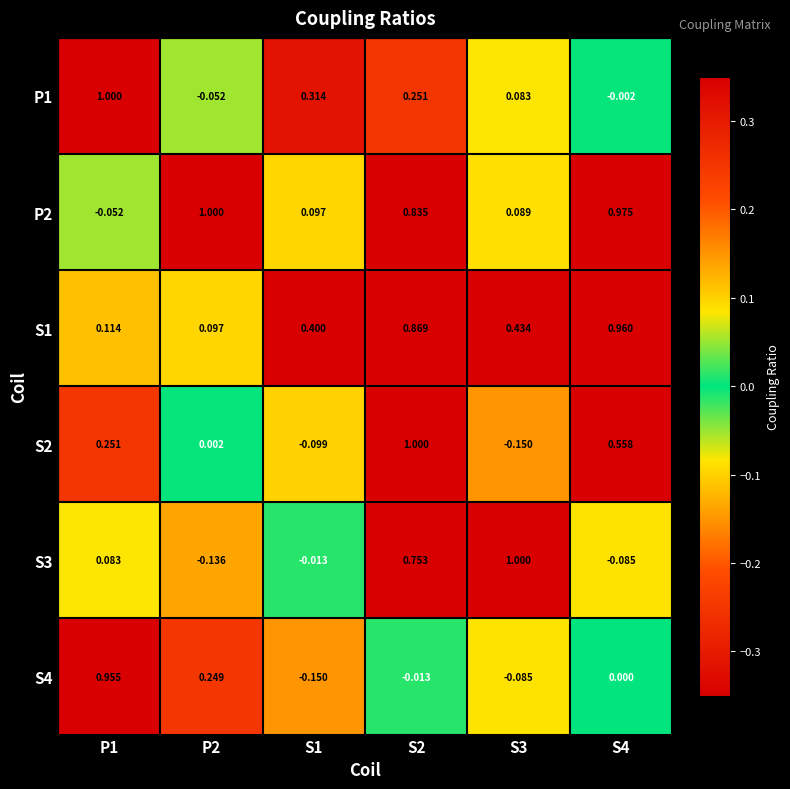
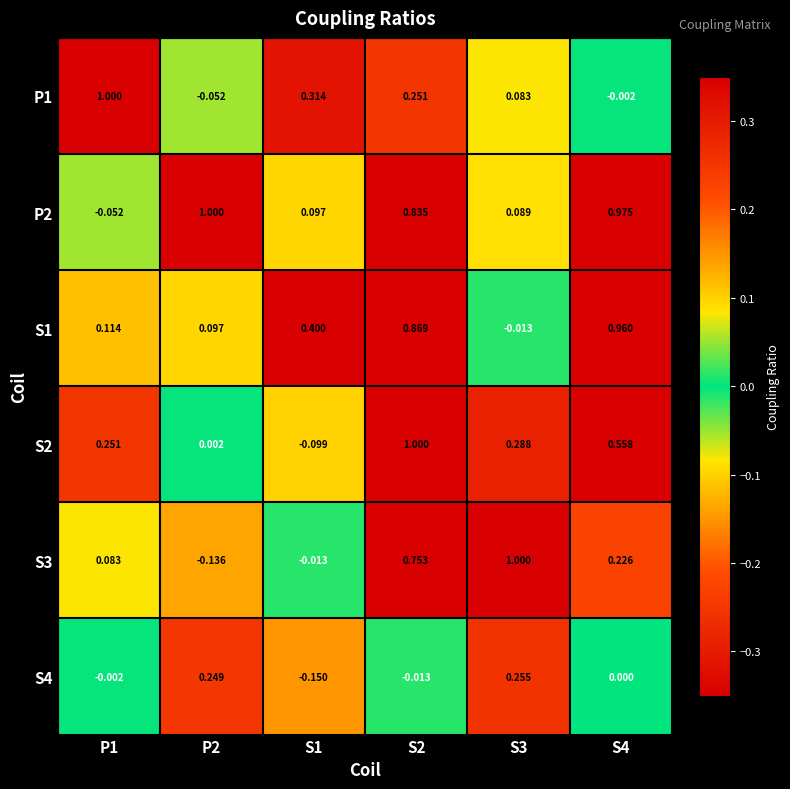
  {
    "P1": {
      "P1": 1.000,
      "P2": -0.052,
      "S1": 0.314,
      "S2": 0.251,
      "S3": 0.083,
      "S4": -0.002
    },
    "P2": {
      "P1": -0.052,
      "P2": 1.000,
      "S1": 0.097,
      "S2": 0.835,
      "S3": 0.089,
      "S4": 0.975
    },
    "S1": {
      "P1": 0.114,
      "P2": 0.097,
      "S1": 0.400,
      "S2": 0.869,
-     "S3": 0.434,
+     "S3": -0.013,
      "S4": 0.960
    },
    "S2": {
      "P1": 0.251,
      "P2": 0.002,
      "S1": -0.099,
      "S2": 1.000,
-     "S3": -0.150,
+     "S3": 0.288,
      "S4": 0.558
    },
    "S3": {
      "P1": 0.083,
      "P2": -0.136,
      "S1": -0.013,
      "S2": 0.753,
      "S3": 1.000,
-     "S4": -0.085
+     "S4": 0.226
    },
    "S4": {
-     "P1": 0.955,
+     "P1": -0.002,
      "P2": 0.249,
      "S1": -0.150,
      "S2": -0.013,
-     "S3": -0.085,
+     "S3": 0.255,
      "S4": 0.000
    }
  }
